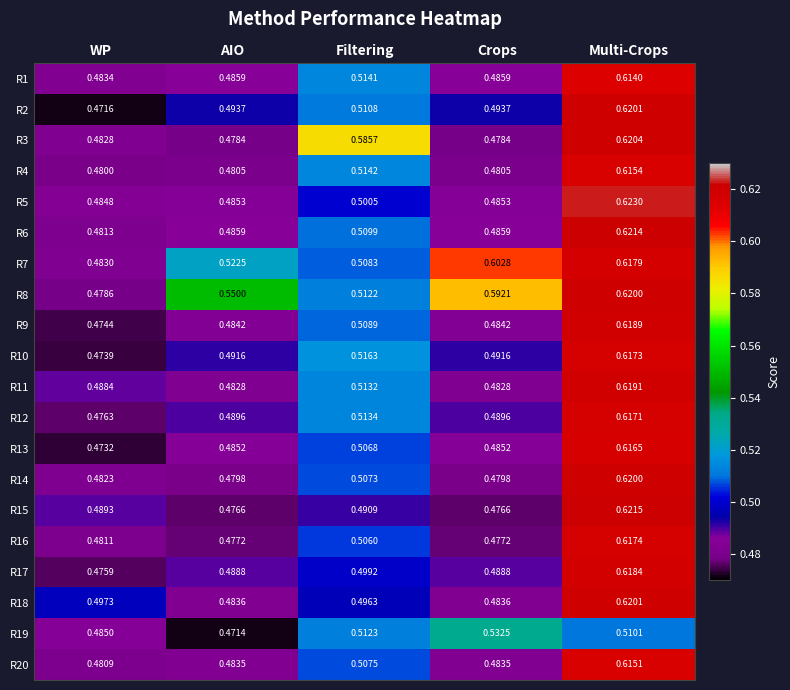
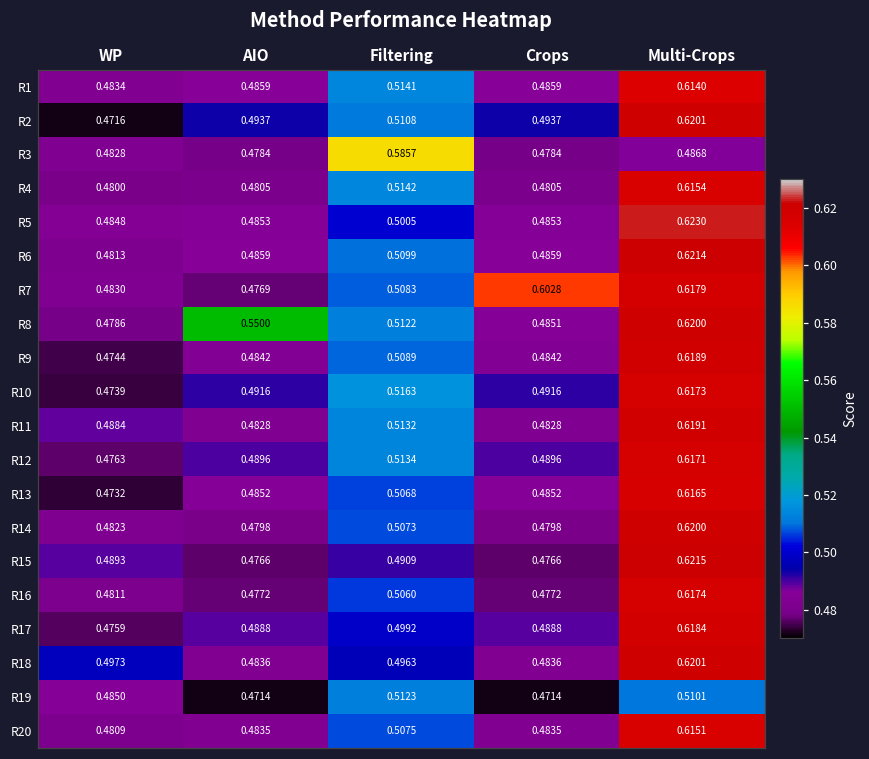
  {
    "R1": {
      "WP": 0.4834,
      "AIO": 0.4859,
      "Filtering": 0.5141,
      "Crops": 0.4859,
      "Multi-Crops": 0.6140
    },
    "R2": {
      "WP": 0.4716,
      "AIO": 0.4937,
      "Filtering": 0.5108,
      "Crops": 0.4937,
      "Multi-Crops": 0.6201
    },
    "R3": {
      "WP": 0.4828,
      "AIO": 0.4784,
      "Filtering": 0.5857,
      "Crops": 0.4784,
-     "Multi-Crops": 0.6204
+     "Multi-Crops": 0.4868
    },
    "R4": {
      "WP": 0.4800,
      "AIO": 0.4805,
      "Filtering": 0.5142,
      "Crops": 0.4805,
      "Multi-Crops": 0.6154
    },
    "R5": {
      "WP": 0.4848,
      "AIO": 0.4853,
      "Filtering": 0.5005,
      "Crops": 0.4853,
      "Multi-Crops": 0.6230
    },
    "R6": {
      "WP": 0.4813,
      "AIO": 0.4859,
      "Filtering": 0.5099,
      "Crops": 0.4859,
      "Multi-Crops": 0.6214
    },
    "R7": {
      "WP": 0.4830,
-     "AIO": 0.5225,
+     "AIO": 0.4769,
      "Filtering": 0.5083,
      "Crops": 0.6028,
      "Multi-Crops": 0.6179
    },
    "R8": {
      "WP": 0.4786,
      "AIO": 0.5500,
      "Filtering": 0.5122,
-     "Crops": 0.5921,
+     "Crops": 0.4851,
      "Multi-Crops": 0.6200
    },
    "R9": {
      "WP": 0.4744,
      "AIO": 0.4842,
      "Filtering": 0.5089,
      "Crops": 0.4842,
      "Multi-Crops": 0.6189
    },
    "R10": {
      "WP": 0.4739,
      "AIO": 0.4916,
      "Filtering": 0.5163,
      "Crops": 0.4916,
      "Multi-Crops": 0.6173
    },
    "R11": {
      "WP": 0.4884,
      "AIO": 0.4828,
      "Filtering": 0.5132,
      "Crops": 0.4828,
      "Multi-Crops": 0.6191
    },
    "R12": {
      "WP": 0.4763,
      "AIO": 0.4896,
      "Filtering": 0.5134,
      "Crops": 0.4896,
      "Multi-Crops": 0.6171
    },
    "R13": {
      "WP": 0.4732,
      "AIO": 0.4852,
      "Filtering": 0.5068,
      "Crops": 0.4852,
      "Multi-Crops": 0.6165
    },
    "R14": {
      "WP": 0.4823,
      "AIO": 0.4798,
      "Filtering": 0.5073,
      "Crops": 0.4798,
      "Multi-Crops": 0.6200
    },
    "R15": {
      "WP": 0.4893,
      "AIO": 0.4766,
      "Filtering": 0.4909,
      "Crops": 0.4766,
      "Multi-Crops": 0.6215
    },
    "R16": {
      "WP": 0.4811,
      "AIO": 0.4772,
      "Filtering": 0.5060,
      "Crops": 0.4772,
      "Multi-Crops": 0.6174
    },
    "R17": {
      "WP": 0.4759,
      "AIO": 0.4888,
      "Filtering": 0.4992,
      "Crops": 0.4888,
      "Multi-Crops": 0.6184
    },
    "R18": {
      "WP": 0.4973,
      "AIO": 0.4836,
      "Filtering": 0.4963,
      "Crops": 0.4836,
      "Multi-Crops": 0.6201
    },
    "R19": {
      "WP": 0.4850,
      "AIO": 0.4714,
      "Filtering": 0.5123,
-     "Crops": 0.5325,
+     "Crops": 0.4714,
      "Multi-Crops": 0.5101
    },
    "R20": {
      "WP": 0.4809,
      "AIO": 0.4835,
      "Filtering": 0.5075,
      "Crops": 0.4835,
      "Multi-Crops": 0.6151
    }
  }
